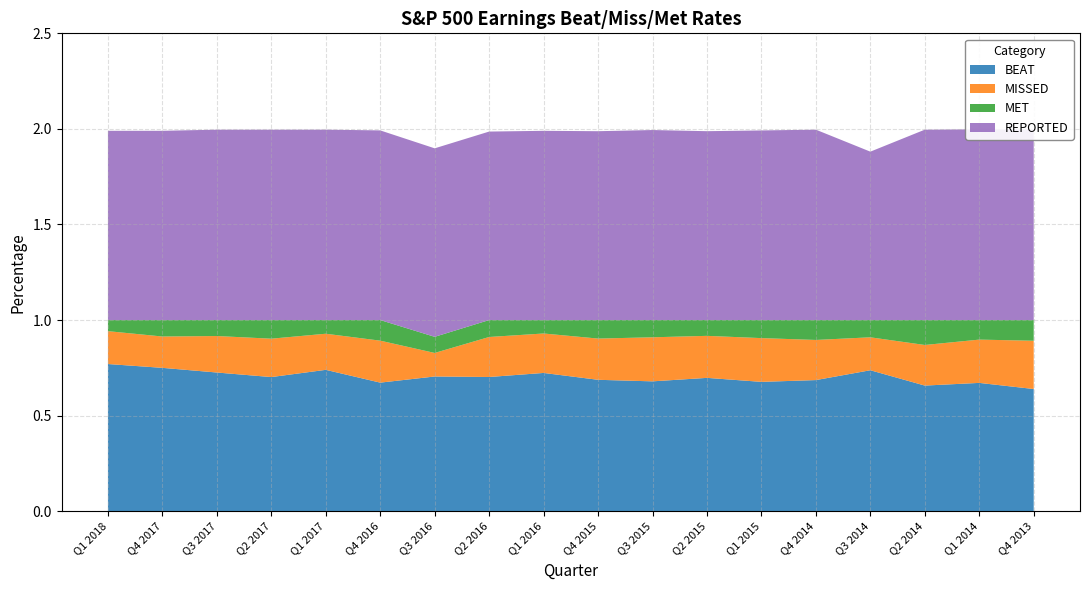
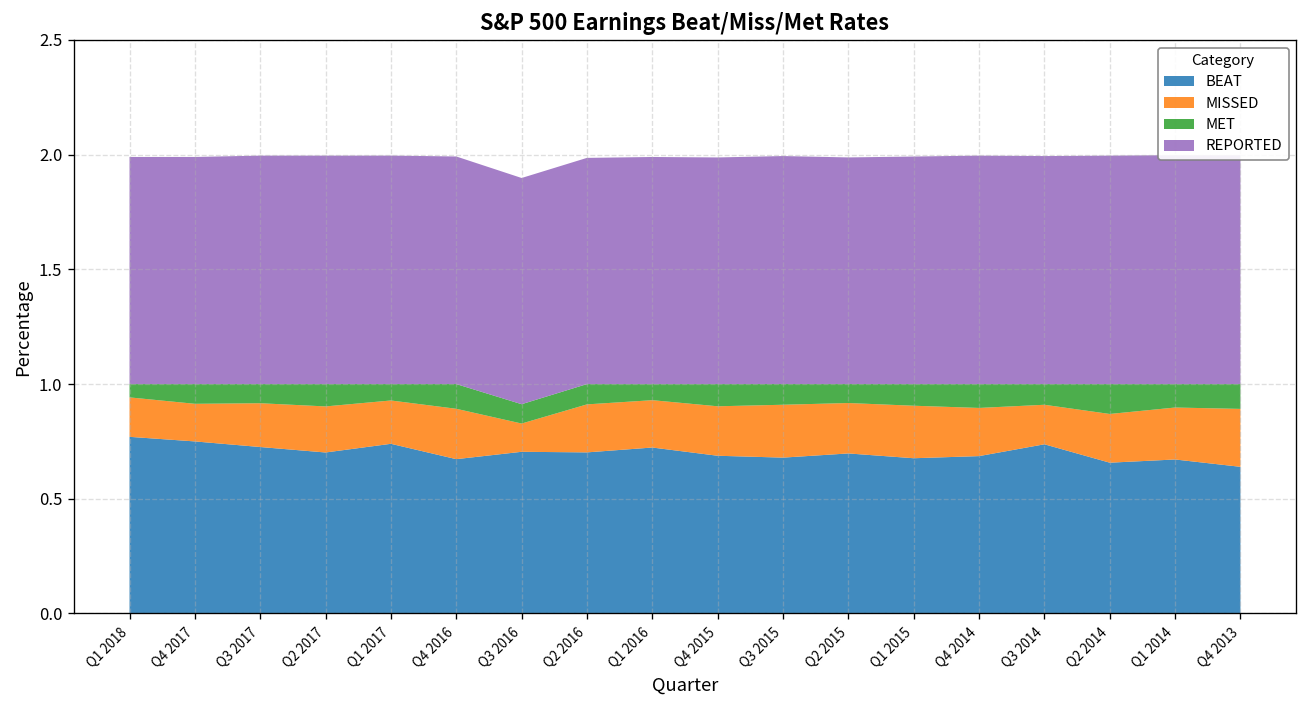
  {
    "BEAT": {
      "Q1 2018": 0.77,
      "Q4 2017": 0.75,
      "Q3 2017": 0.73,
      "Q2 2017": 0.70,
      "Q1 2017": 0.74,
      "Q4 2016": 0.67,
      "Q3 2016": 0.70,
      "Q2 2016": 0.70,
      "Q1 2016": 0.72,
      "Q4 2015": 0.69,
      "Q3 2015": 0.68,
      "Q2 2015": 0.70,
      "Q1 2015": 0.68,
      "Q4 2014": 0.69,
      "Q3 2014": 0.74,
      "Q2 2014": 0.66,
      "Q1 2014": 0.67,
      "Q4 2013": 0.64
    },
    "MISSED": {
      "Q1 2018": 0.17,
      "Q4 2017": 0.16,
      "Q3 2017": 0.19,
      "Q2 2017": 0.20,
      "Q1 2017": 0.19,
      "Q4 2016": 0.22,
      "Q3 2016": 0.12,
      "Q2 2016": 0.21,
      "Q1 2016": 0.21,
      "Q4 2015": 0.22,
      "Q3 2015": 0.23,
      "Q2 2015": 0.22,
      "Q1 2015": 0.23,
      "Q4 2014": 0.21,
      "Q3 2014": 0.17,
      "Q2 2014": 0.21,
      "Q1 2014": 0.23,
      "Q4 2013": 0.25
    },
    "MET": {
      "Q1 2018": 0.06,
      "Q4 2017": 0.09,
      "Q3 2017": 0.08,
      "Q2 2017": 0.10,
      "Q1 2017": 0.07,
      "Q4 2016": 0.11,
      "Q3 2016": 0.08,
      "Q2 2016": 0.09,
      "Q1 2016": 0.07,
      "Q4 2015": 0.10,
      "Q3 2015": 0.09,
      "Q2 2015": 0.08,
      "Q1 2015": 0.09,
      "Q4 2014": 0.10,
      "Q3 2014": 0.09,
      "Q2 2014": 0.13,
      "Q1 2014": 0.10,
      "Q4 2013": 0.11
    },
    "REPORTED": {
      "Q1 2018": 0.99,
      "Q4 2017": 0.99,
      "Q3 2017": 1.00,
      "Q2 2017": 1.00,
      "Q1 2017": 1.00,
      "Q4 2016": 0.99,
      "Q3 2016": 0.99,
      "Q2 2016": 0.99,
      "Q1 2016": 0.99,
      "Q4 2015": 0.99,
      "Q3 2015": 0.99,
      "Q2 2015": 0.99,
      "Q1 2015": 0.99,
      "Q4 2014": 1.00,
-     "Q3 2014": 0.88,
+     "Q3 2014": 0.99,
      "Q2 2014": 1.00
    }
  }
